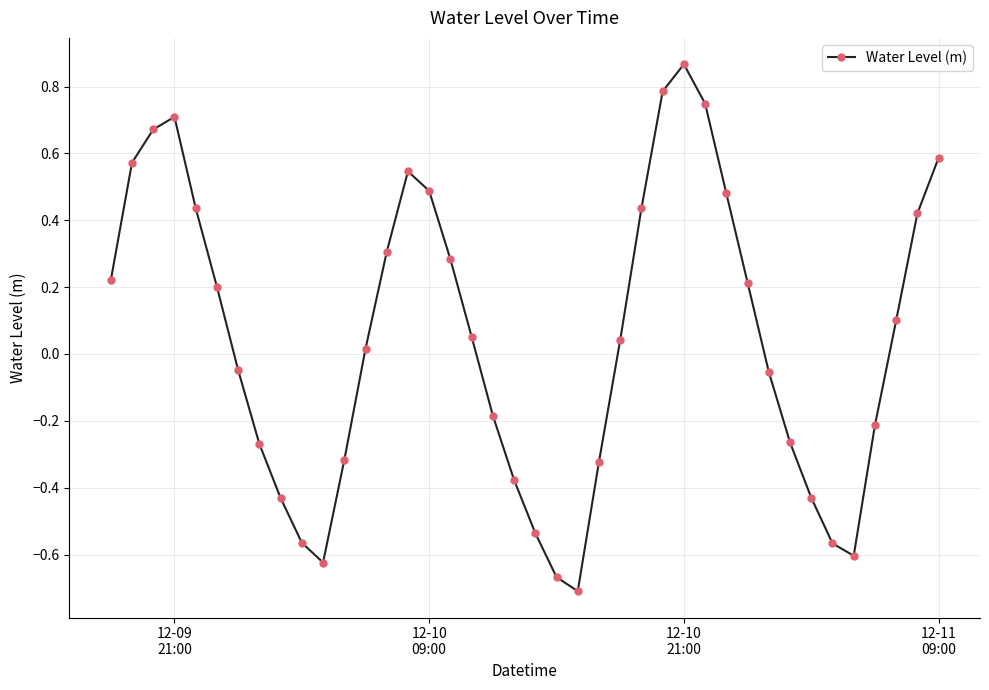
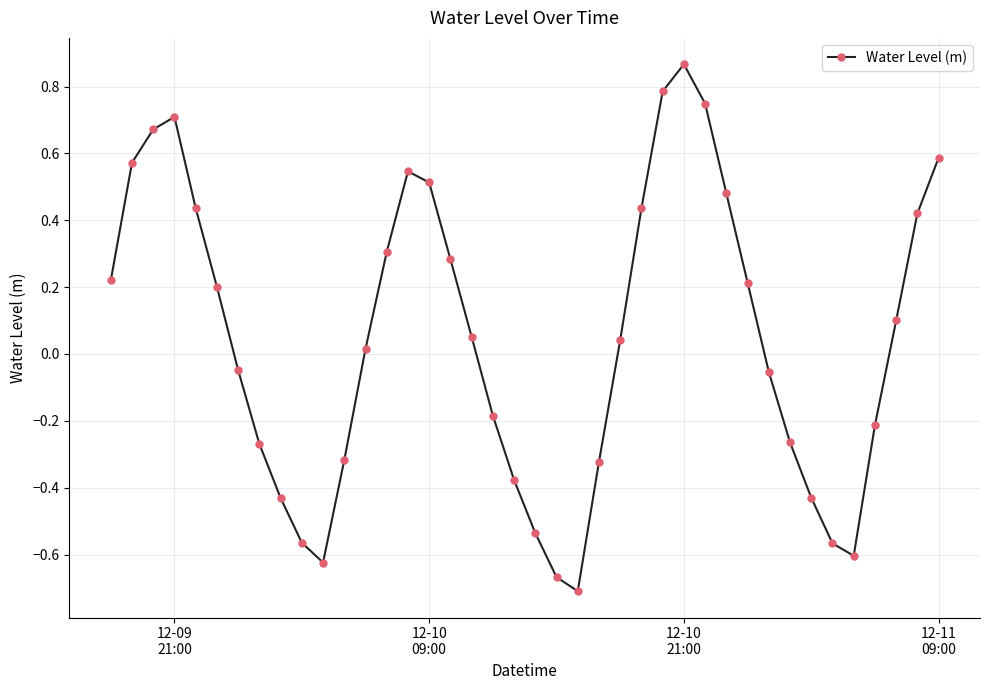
  {
    "12-09 21:00": 0.71,
-   "12-10 09:00": 0.49,
+   "12-10 09:00": 0.51,
    "12-10 21:00": 0.87,
    "12-11 09:00": 0.59
  }
